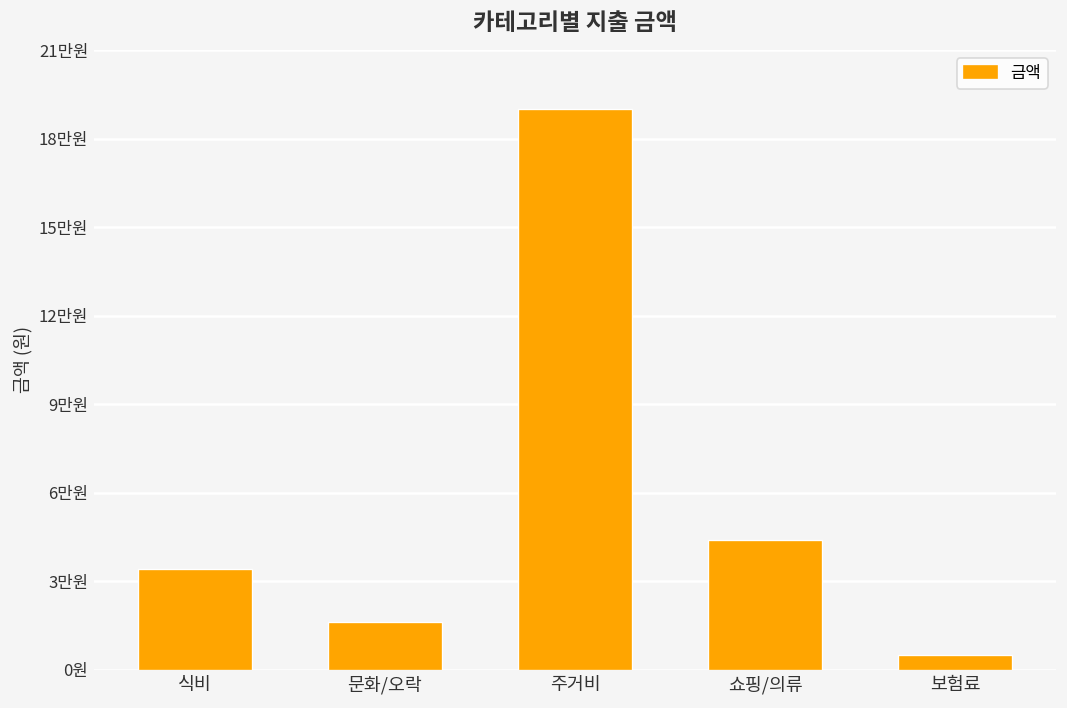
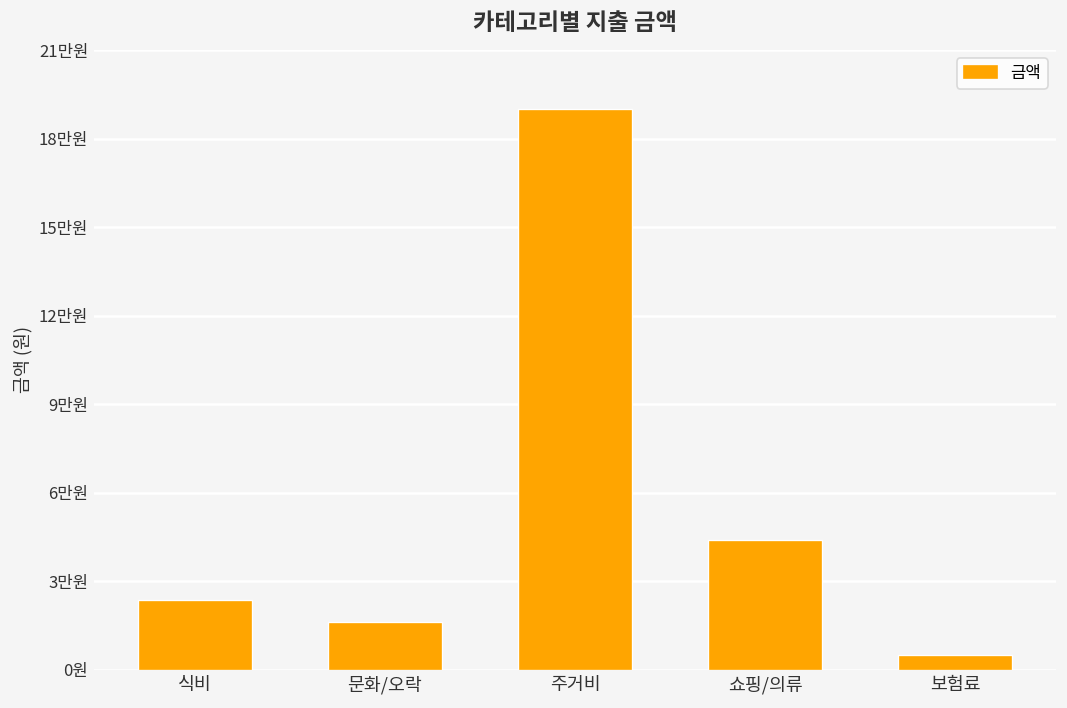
  {
-   "식비": "3.4만원",
+   "식비": "2.4만원",
    "문화/오락": "1.6만원",
    "주거비": "19.0만원",
    "쇼핑/의류": "4.4만원",
    "보험료": "0.5만원"
  }
